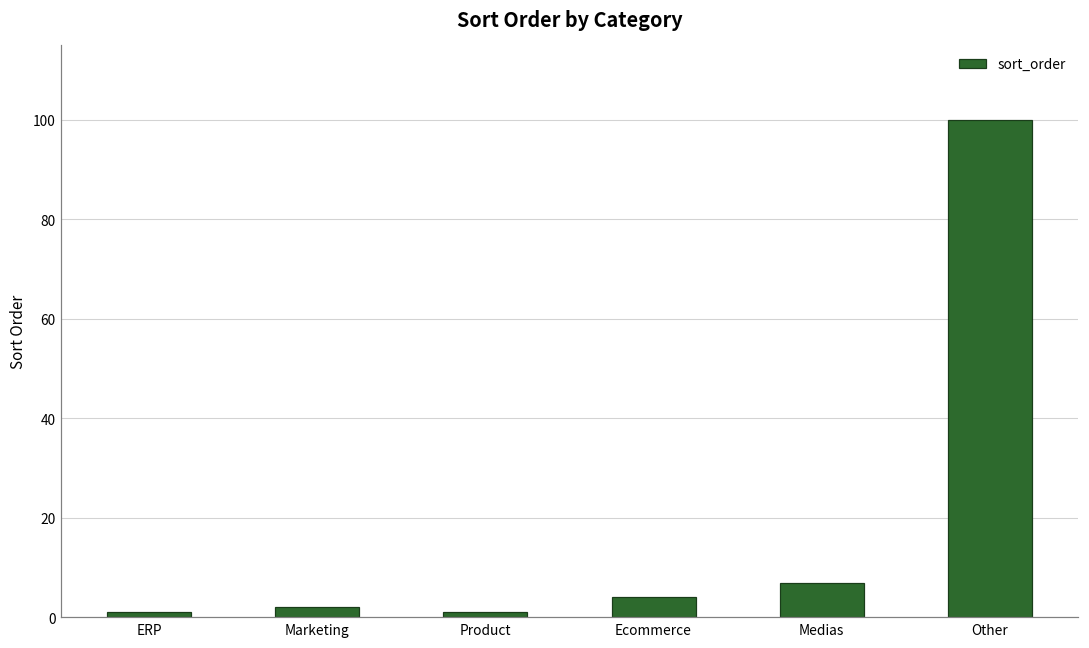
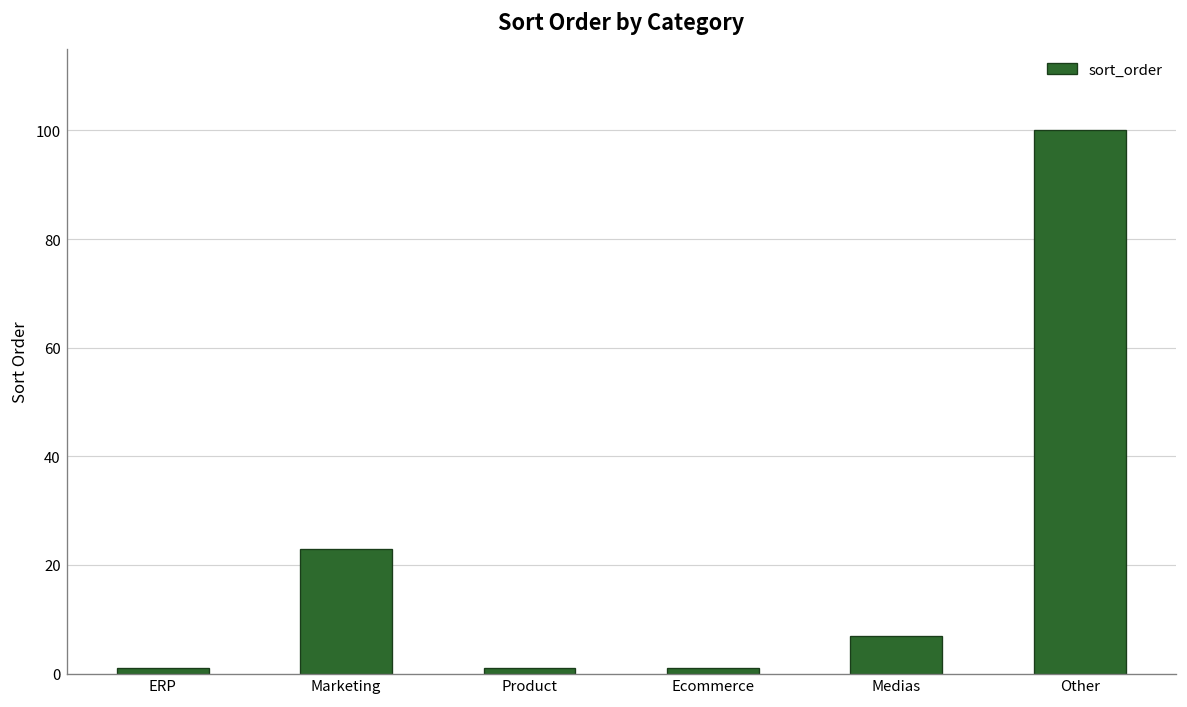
  {
    "ERP": 1,
-   "Marketing": 2,
+   "Marketing": 23,
    "Product": 1,
-   "Ecommerce": 4,
+   "Ecommerce": 1,
    "Medias": 7,
    "Other": 100
  }
